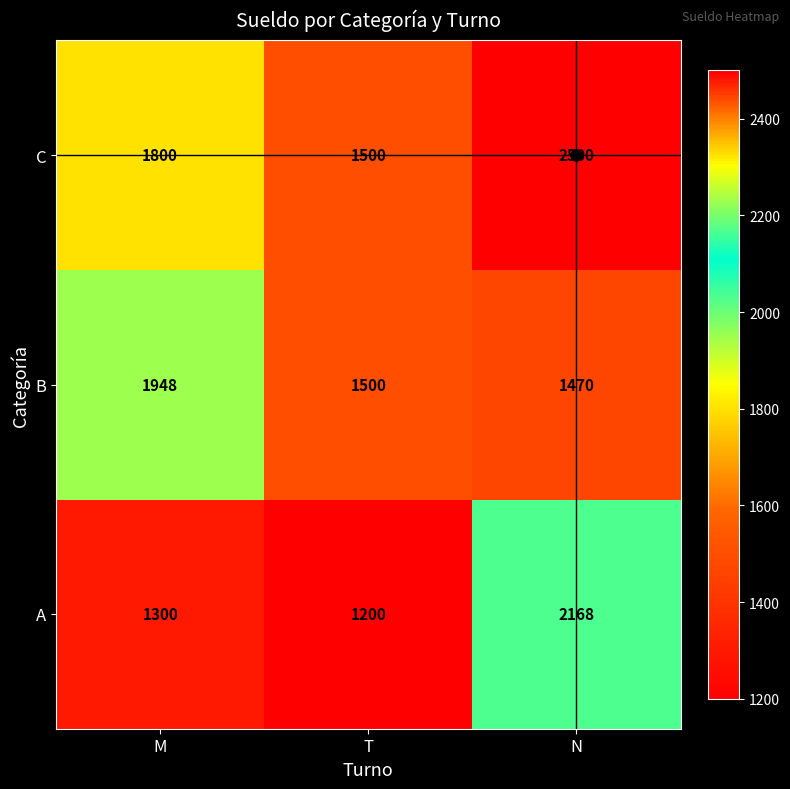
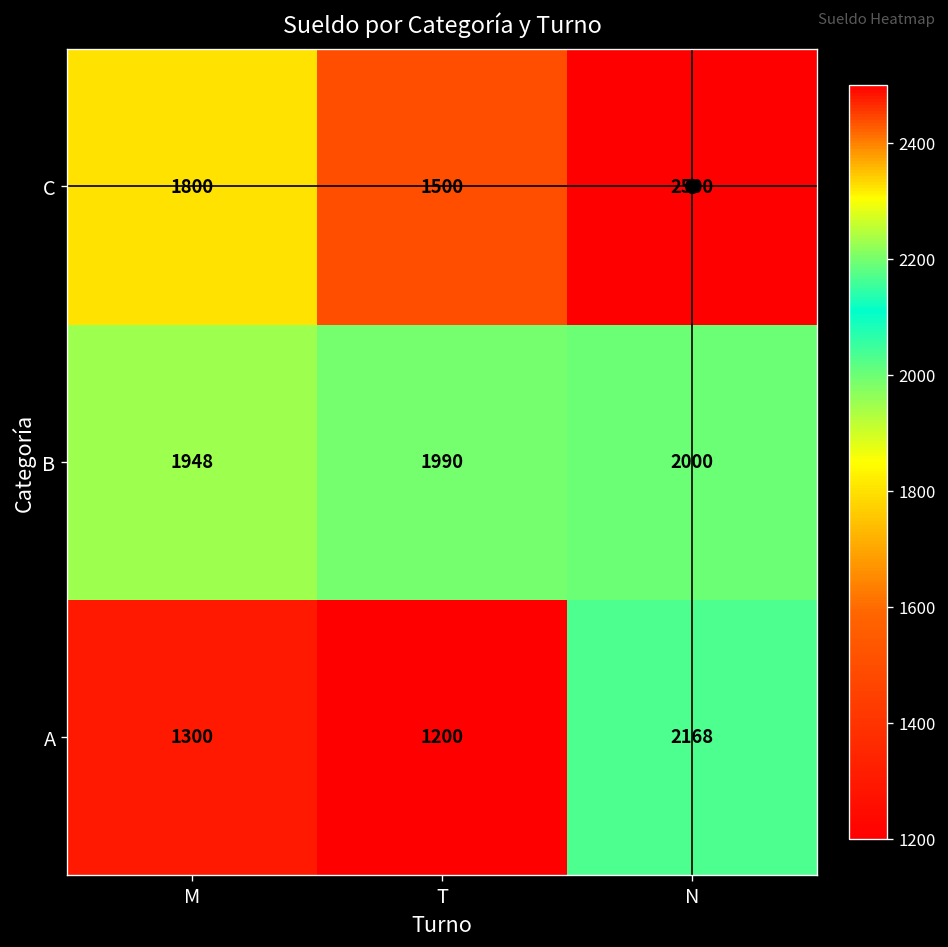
  {
    "C": {
      "M": 1800,
      "T": 1500
    },
    "B": {
      "M": 1948,
-     "T": 1500,
-     "N": 1470
+     "T": 1990,
+     "N": 2000
    },
    "A": {
      "M": 1300,
      "T": 1200,
      "N": 2168
    }
  }
